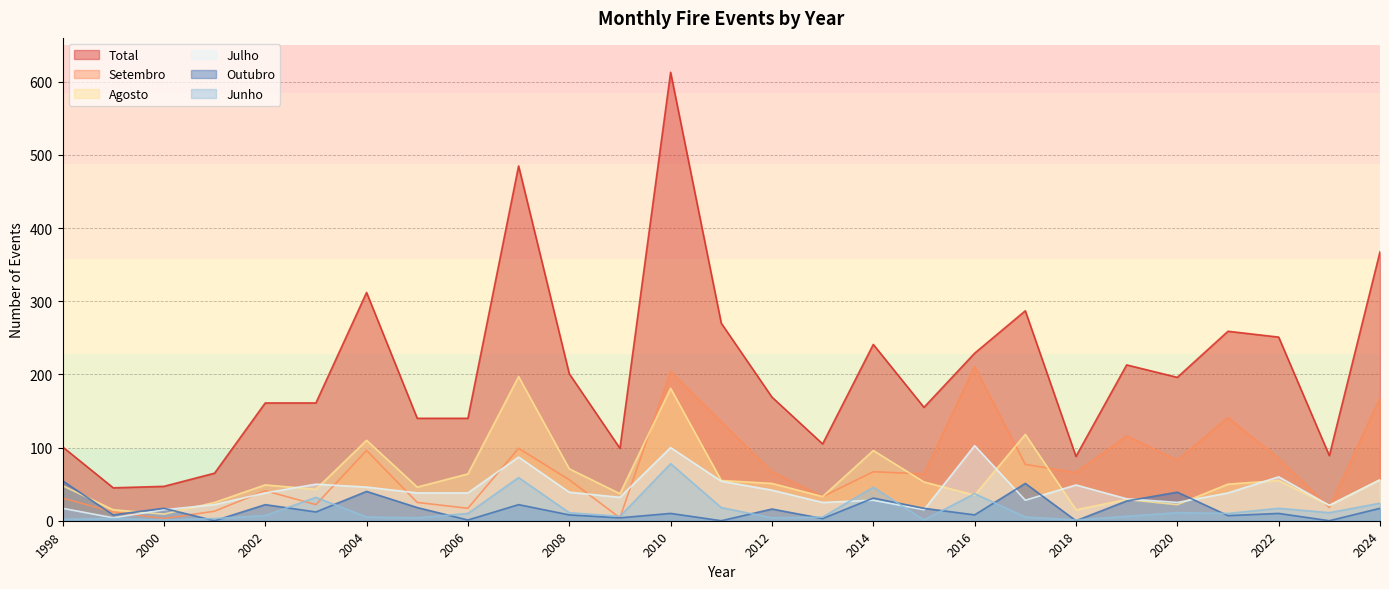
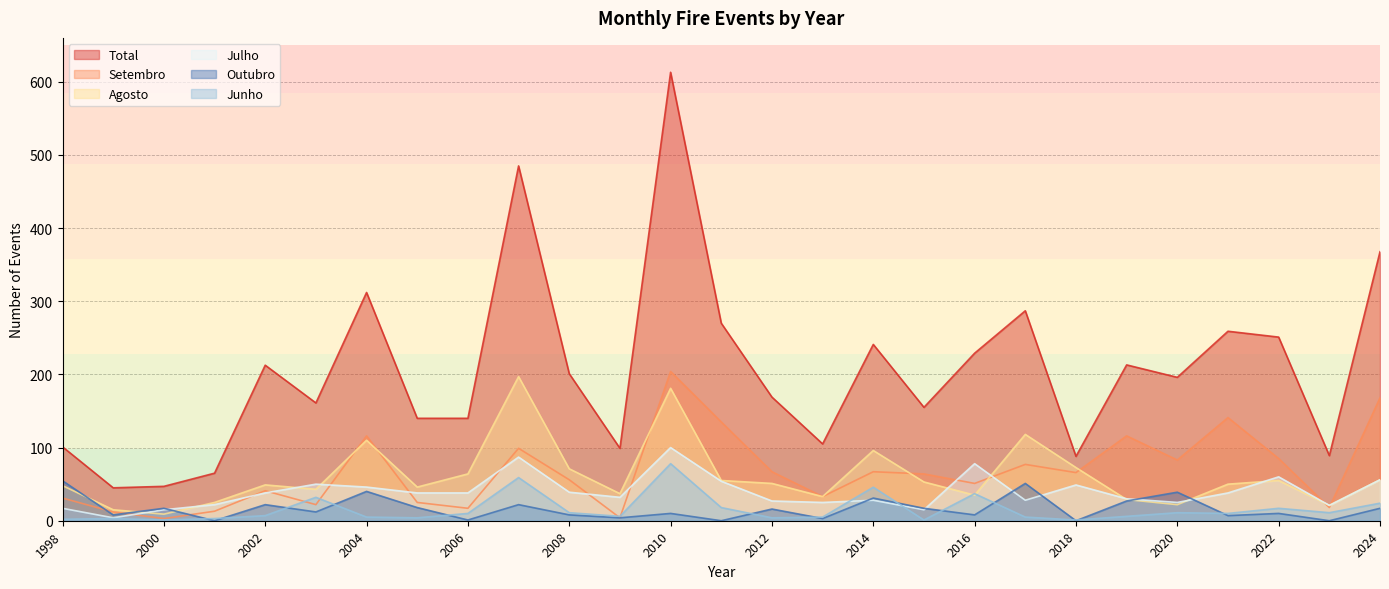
  {
    "Total": {
      "1998": 100,
      "2000": 50,
-     "2002": 160,
+     "2002": 210,
      "2004": 310,
      "2006": 140,
      "2008": 200,
      "2010": 610,
      "2012": 170,
      "2014": 240,
      "2016": 230,
      "2018": 90,
      "2020": 200,
      "2022": 250,
      "2024": 370
    },
    "Setembro": {
      "1998": 30,
-     "2004": 100,
+     "2004": 120,
      "2006": 20,
      "2008": 60,
      "2010": 200,
      "2012": 70,
      "2014": 70,
-     "2016": 210,
+     "2016": 50,
      "2018": 70,
      "2020": 80,
      "2022": 90,
      "2024": 170
    },
    "Agosto": {
      "1998": 50,
      "2000": 10,
      "2002": 50,
      "2004": 110,
      "2006": 60,
      "2008": 70,
      "2010": 180,
      "2012": 50,
      "2014": 100,
-     "2018": 20,
+     "2018": 70,
      "2022": 60
    },
    "Julho": {
      "1998": 20,
      "2004": 50,
      "2006": 40,
      "2008": 40,
      "2010": 100,
-     "2012": 40,
-     "2016": 100,
+     "2012": 30,
+     "2016": 80,
      "2018": 50,
      "2022": 60
    },
    "Outubro": {
      "1998": 50,
      "2002": 20,
      "2004": 40,
      "2006": 0,
      "2010": 10,
      "2012": 20,
      "2016": 10,
      "2020": 40,
      "2022": 10,
      "2024": 20
    },
    "Junho": {
      "1998": 0,
      "2002": 10,
      "2004": 10,
      "2006": 10,
      "2010": 80,
      "2012": 0,
      "2014": 50,
      "2020": 10,
      "2022": 20,
      "2024": 20
    }
  }
